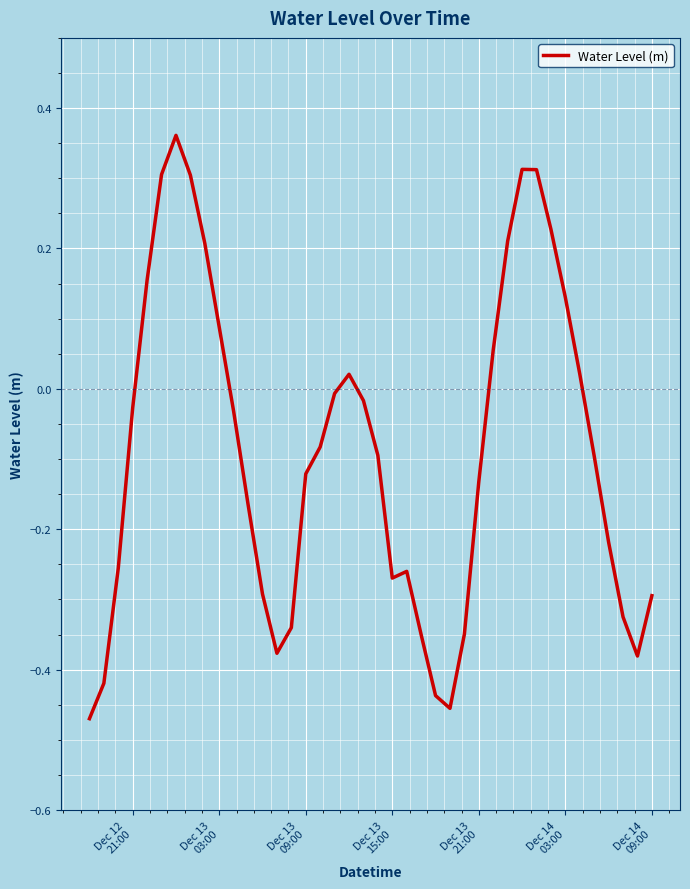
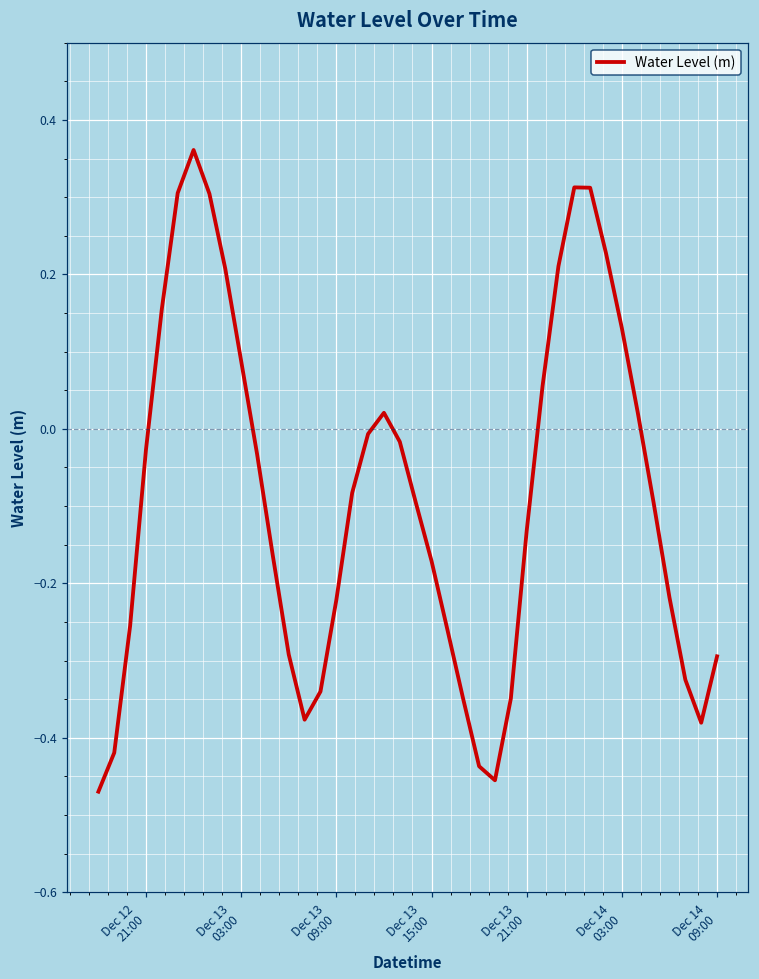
  {
    "Dec 12 21:00": -0.03,
    "Dec 13 03:00": 0.09,
-   "Dec 13 09:00": -0.12,
-   "Dec 13 15:00": -0.27,
+   "Dec 13 09:00": -0.22,
+   "Dec 13 15:00": -0.17,
    "Dec 13 21:00": -0.13,
    "Dec 14 03:00": 0.13,
    "Dec 14 09:00": -0.29
  }
